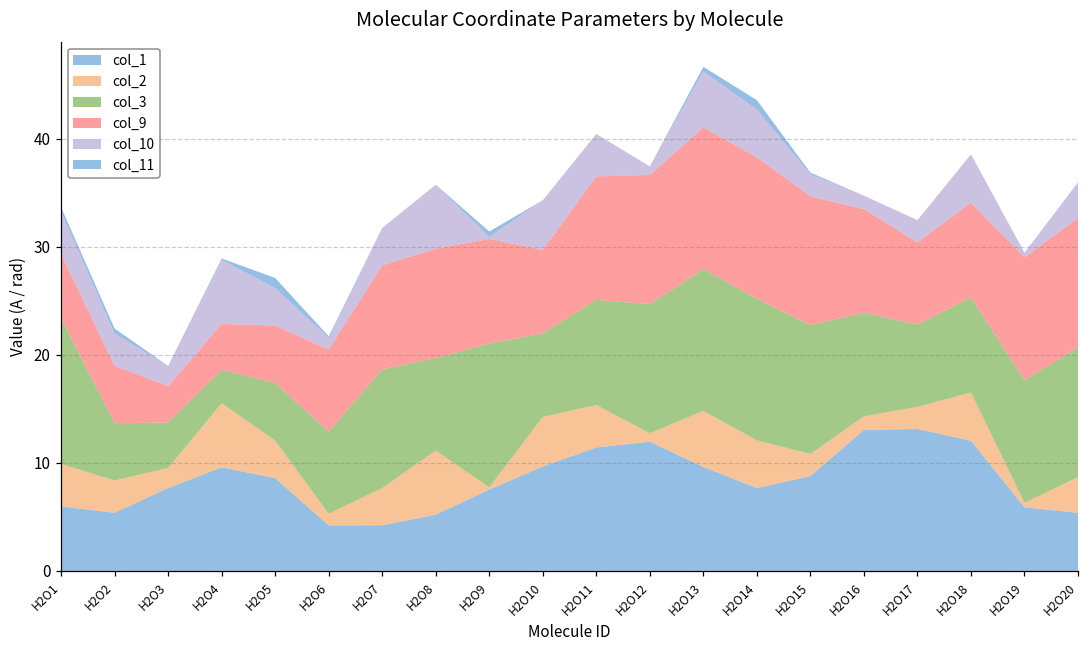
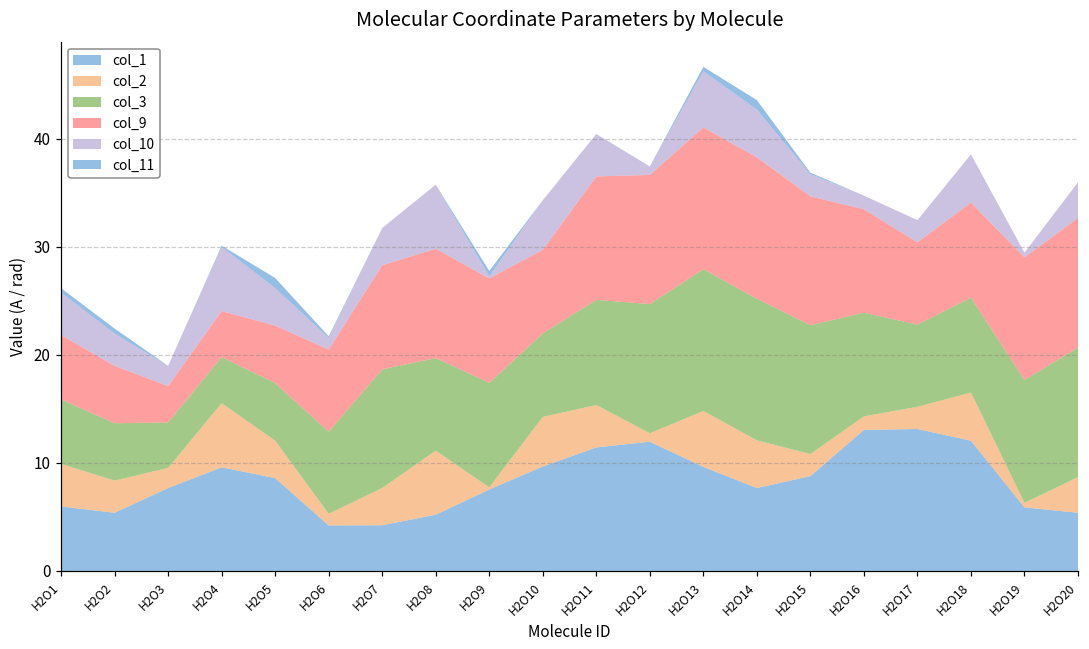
  {
    "col_3": {
-     "H2O1": 13,
+     "H2O1": 6,
      "H2O2": 5,
      "H2O3": 4,
-     "H2O4": 3,
+     "H2O4": 4,
      "H2O5": 5,
      "H2O6": 8,
      "H2O7": 11,
      "H2O8": 9,
-     "H2O9": 13,
+     "H2O9": 10,
      "H2O10": 8,
      "H2O11": 10,
      "H2O12": 12,
      "H2O13": 13,
      "H2O14": 13,
      "H2O15": 12,
      "H2O16": 10,
      "H2O17": 8,
      "H2O18": 9,
      "H2O19": 11,
      "H2O20": 12
    },
    "col_10": {
      "H2O1": 4,
      "H2O2": 3,
      "H2O5": 3,
      "H2O13": 5,
      "H2O14": 4
    }
  }
